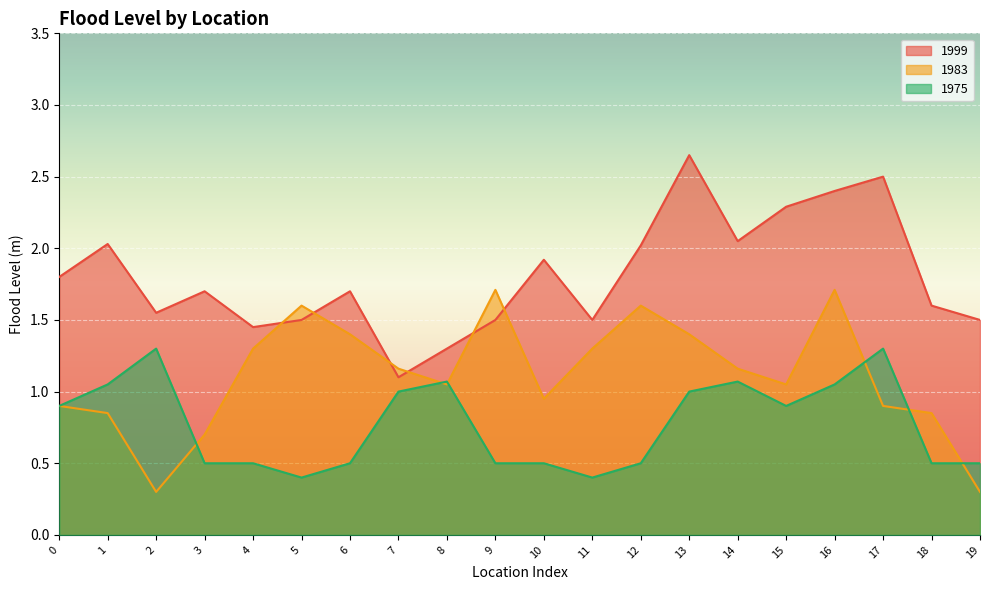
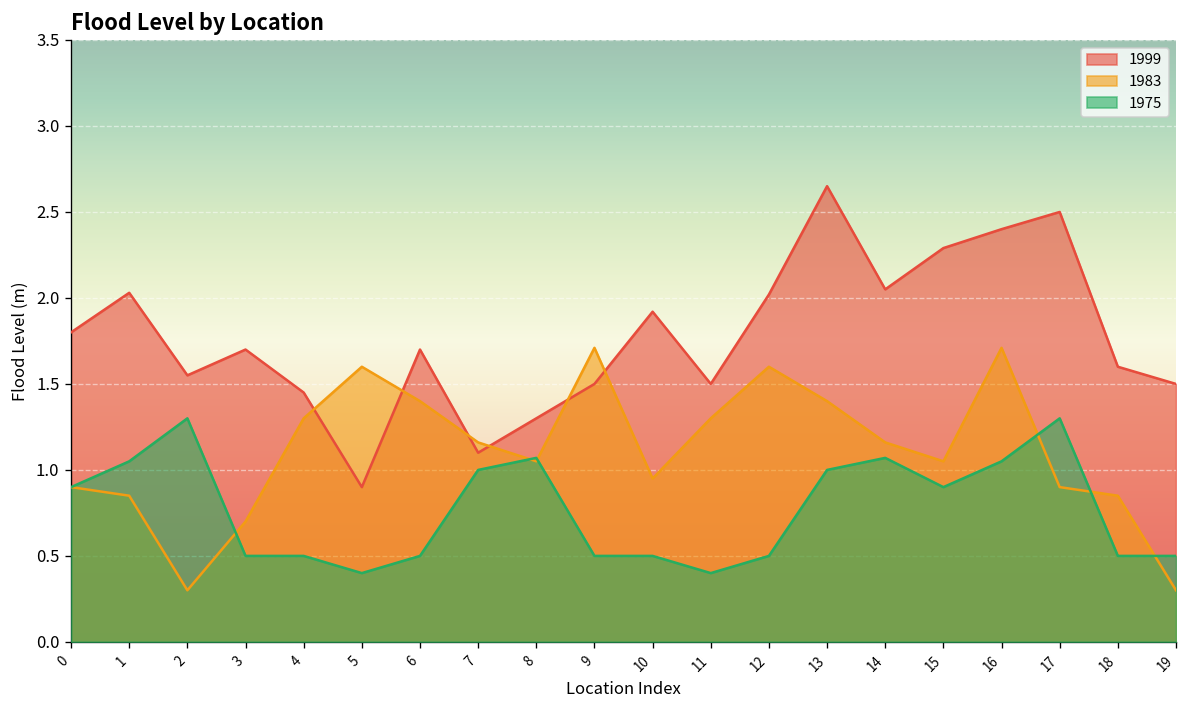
  {
    "1999": {
      "0": 1.8,
      "1": 2.03,
      "2": 1.55,
      "3": 1.7,
      "4": 1.45,
-     "5": 1.5,
+     "5": 0.9,
      "6": 1.7,
      "7": 1.1,
      "8": 1.3,
      "9": 1.5,
      "10": 1.92,
      "11": 1.5,
      "12": 2.02,
      "13": 2.65,
      "14": 2.05,
      "15": 2.3,
      "16": 2.4,
      "17": 2.5,
      "18": 1.6,
      "19": 1.5
    },
    "1983": {
      "1": 0.85,
      "2": 0.3,
      "3": 0.7,
      "4": 1.3,
      "5": 1.6,
      "6": 1.4,
      "7": 1.16,
      "8": 1.05,
      "9": 1.7,
      "10": 0.95,
      "11": 1.3,
      "12": 1.6,
      "13": 1.4,
      "14": 1.16,
      "15": 1.05,
      "16": 1.7,
      "17": 0.9,
      "18": 0.85,
      "19": 0.3
    },
    "1975": {
      "1": 1.05,
      "2": 1.3,
      "3": 0.5,
      "4": 0.5,
      "5": 0.4,
      "6": 0.5,
      "7": 1.0,
      "8": 1.07,
      "9": 0.5,
      "10": 0.5,
      "11": 0.4,
      "12": 0.5,
      "13": 1.0,
      "14": 1.07,
      "15": 0.9,
      "16": 1.05,
      "17": 1.3,
      "18": 0.5,
      "19": 0.5
    }
  }
